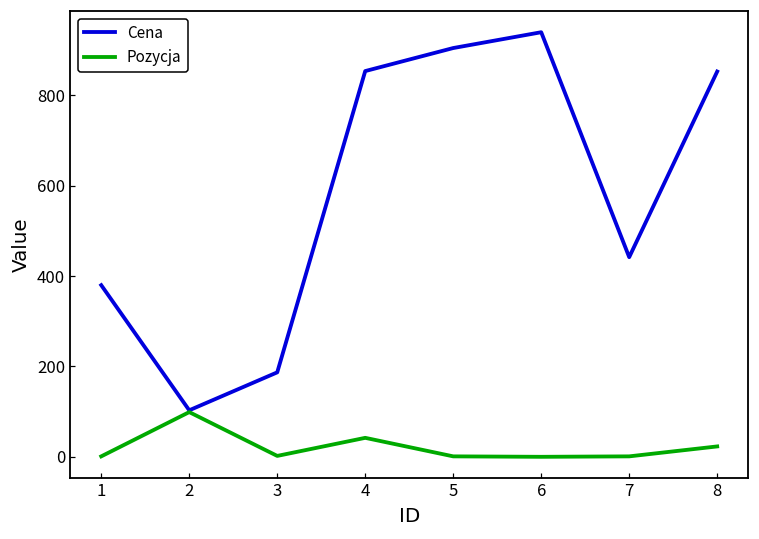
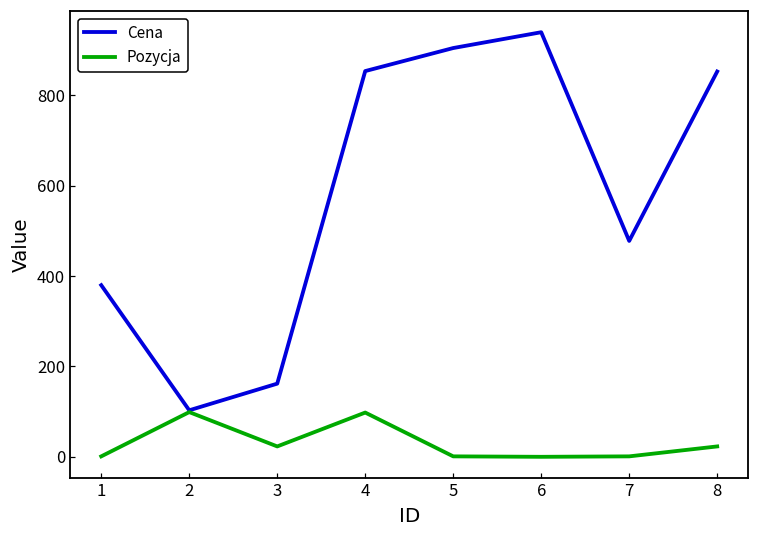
  {
    "Cena": {
      "1": 380,
-     "3": 190,
+     "3": 160,
      "4": 850,
      "5": 910,
      "6": 940,
-     "7": 440,
+     "7": 480,
      "8": 850
    },
    "Pozycja": {
      "1": 0,
-     "3": 0,
-     "4": 40,
+     "3": 20,
+     "4": 100,
      "5": 0,
      "6": 0,
      "7": 0,
      "8": 20
    }
  }
